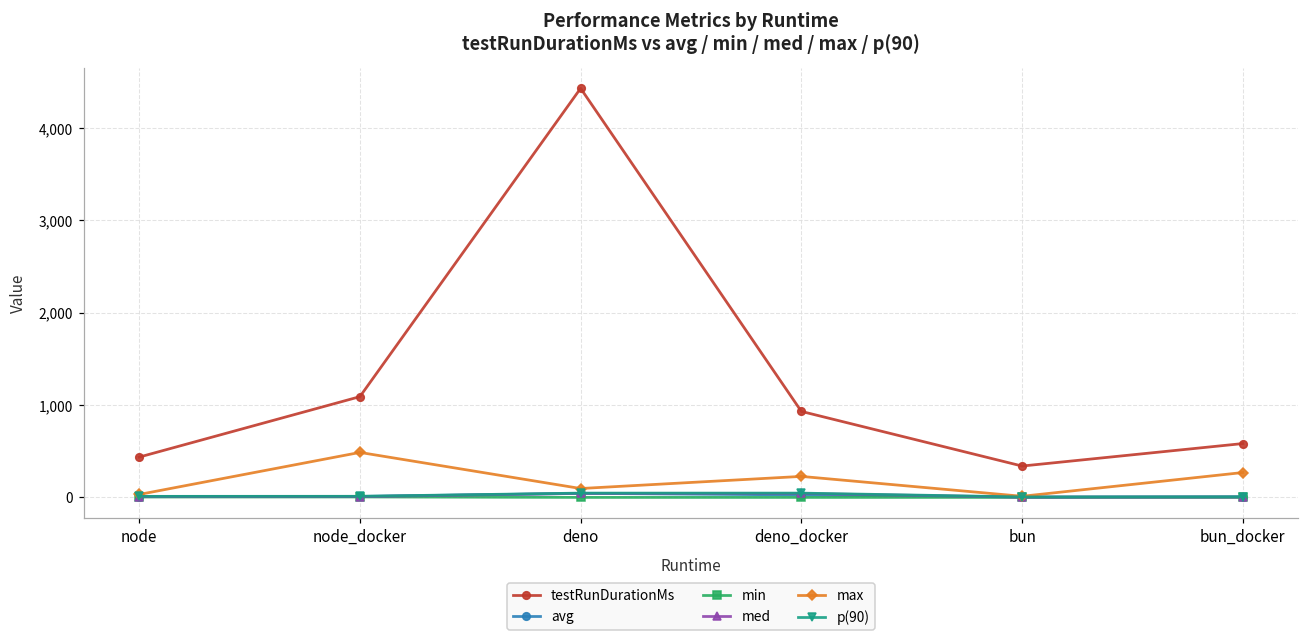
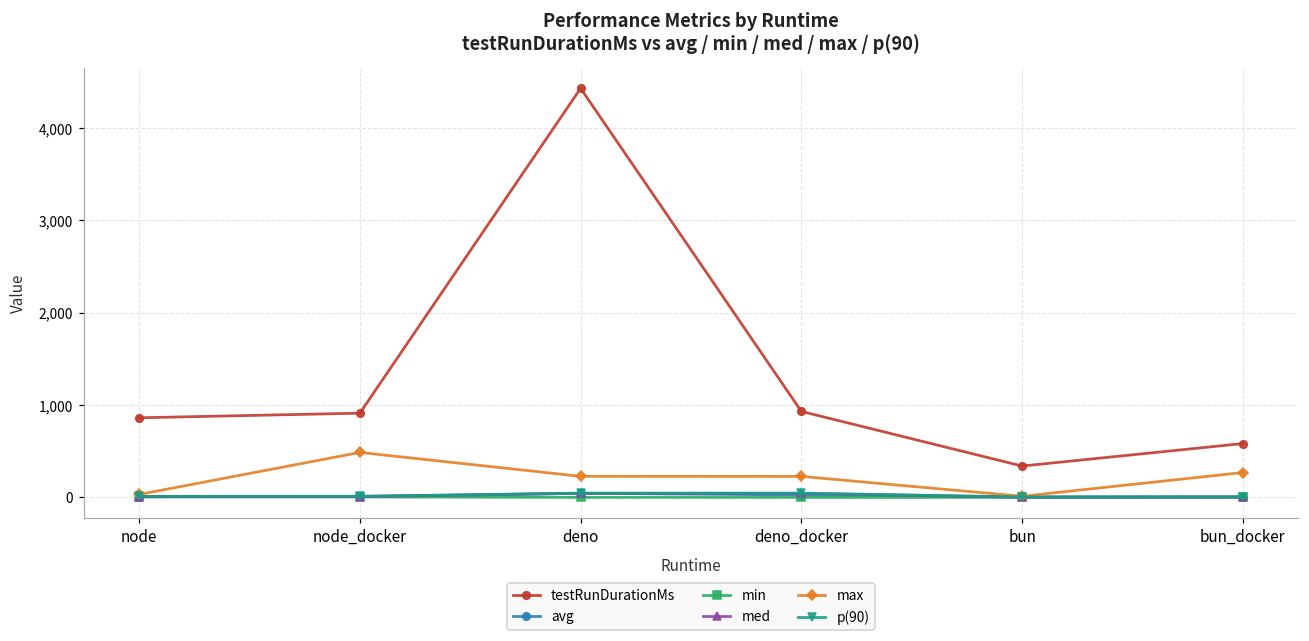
  {
    "testRunDurationMs": {
-     "node": "400",
-     "node_docker": "1,100",
+     "node": "900",
+     "node_docker": "900",
      "deno": "4,400",
      "deno_docker": "900",
      "bun": "300",
      "bun_docker": "600"
    },
    "max": {
      "node_docker": "500",
-     "deno": "100",
+     "deno": "200",
      "deno_docker": "200",
      "bun_docker": "300"
    }
  }
